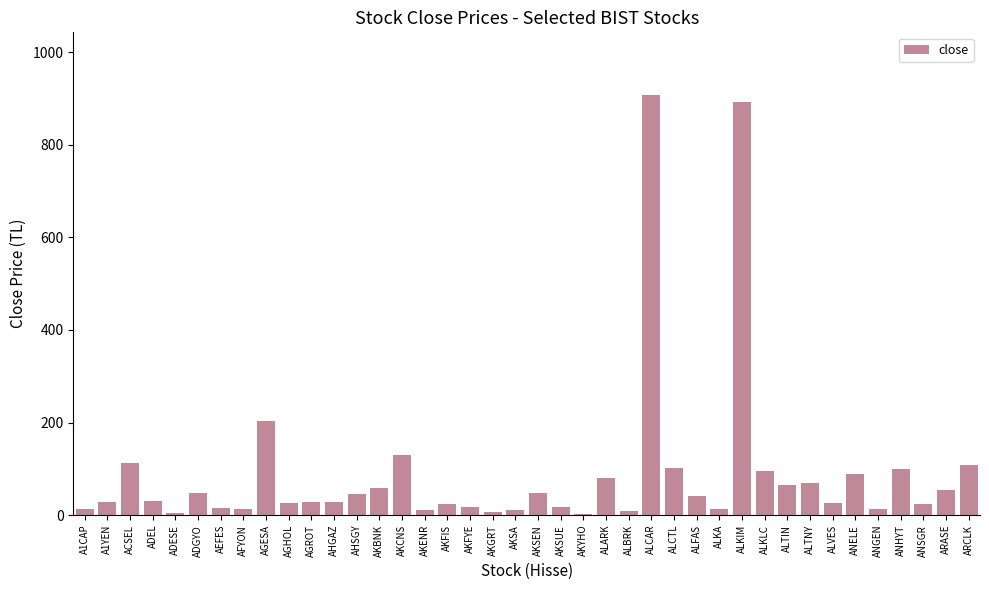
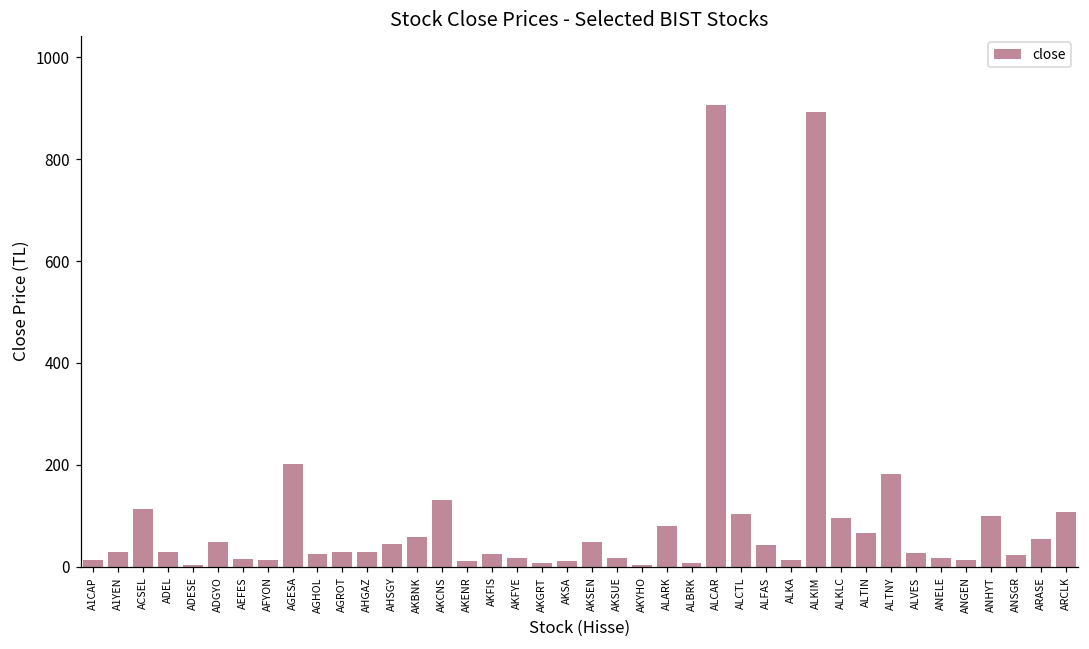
  {
    "A1CAP": 10,
    "A1YEN": 30,
    "ACSEL": 110,
    "ADEL": 30,
    "ADGYO": 50,
    "AEFES": 10,
    "AFYON": 10,
    "AGESA": 200,
    "AGHOL": 30,
    "AGROT": 30,
    "AHGAZ": 30,
    "AHSGY": 50,
    "AKBNK": 60,
    "AKCNS": 130,
    "AKENR": 10,
    "AKFIS": 20,
    "AKFYE": 20,
    "AKGRT": 10,
    "AKSA": 10,
    "AKSEN": 50,
    "AKSUE": 20,
    "ALARK": 80,
    "ALBRK": 10,
    "ALCAR": 910,
    "ALCTL": 100,
    "ALFAS": 40,
    "ALKA": 10,
    "ALKIM": 890,
    "ALKLC": 90,
    "ALTIN": 70,
-   "ALTNY": 70,
+   "ALTNY": 180,
    "ALVES": 30,
-   "ANELE": 90,
+   "ANELE": 20,
    "ANGEN": 10,
    "ANHYT": 100,
    "ANSGR": 20,
    "ARASE": 50,
    "ARCLK": 110
  }
